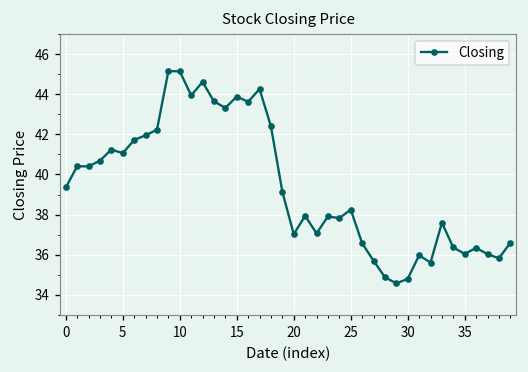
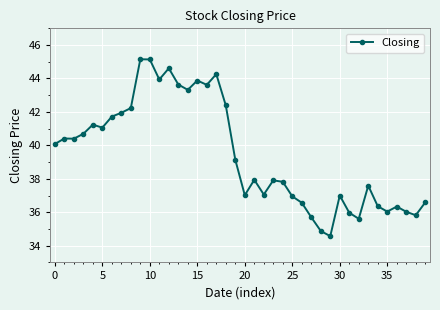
  {
-   "0": 39.4,
+   "0": 40.1,
    "5": 41.1,
    "10": 45.1,
    "15": 43.9,
    "20": 37.0,
-   "25": 38.3,
-   "30": 34.8,
+   "25": 37.0,
+   "30": 37.0,
    "35": 36.0
  }
